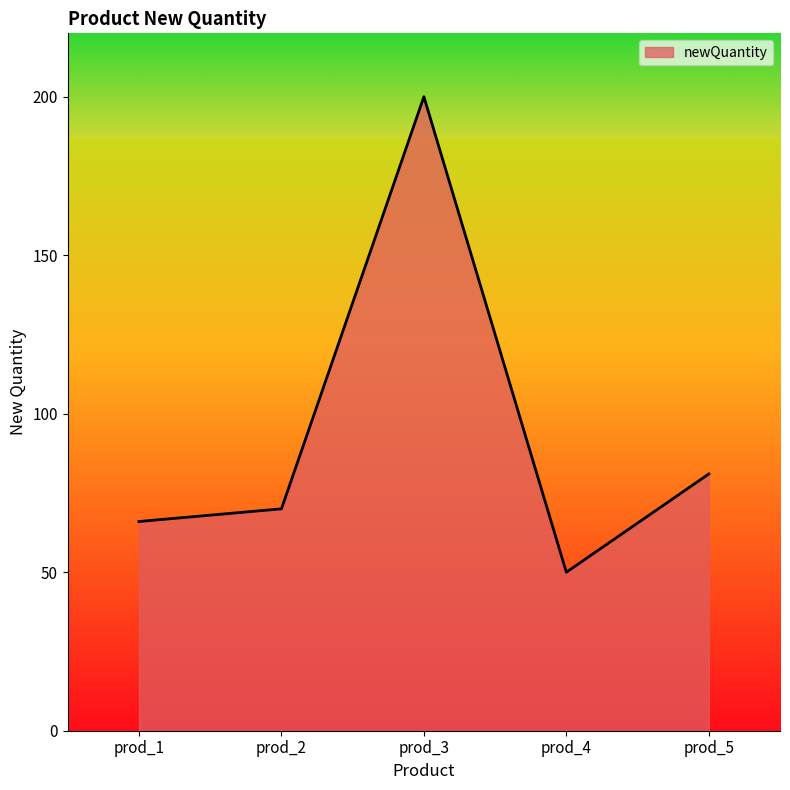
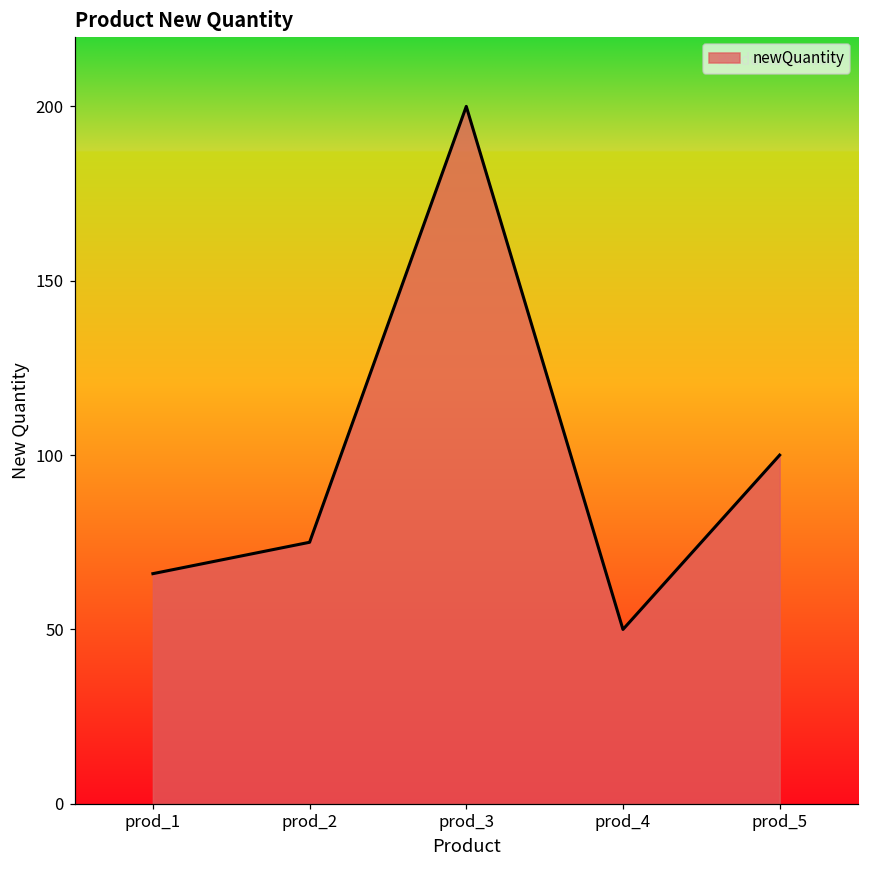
  {
    "prod_1": 66,
-   "prod_2": 70,
+   "prod_2": 75,
    "prod_3": 200,
    "prod_4": 50,
-   "prod_5": 81
+   "prod_5": 100
  }
